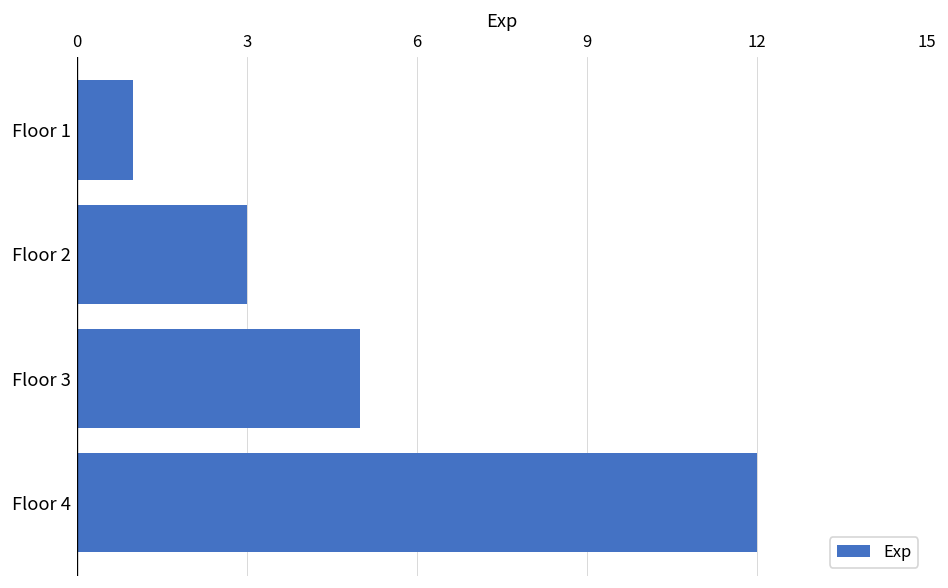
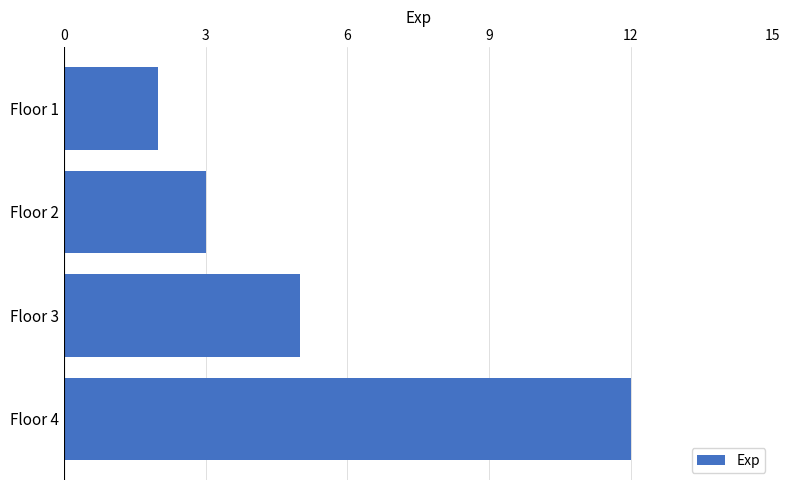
  {
-   "Floor 1": 1,
+   "Floor 1": 2,
    "Floor 2": 3,
    "Floor 3": 5,
    "Floor 4": 12
  }
